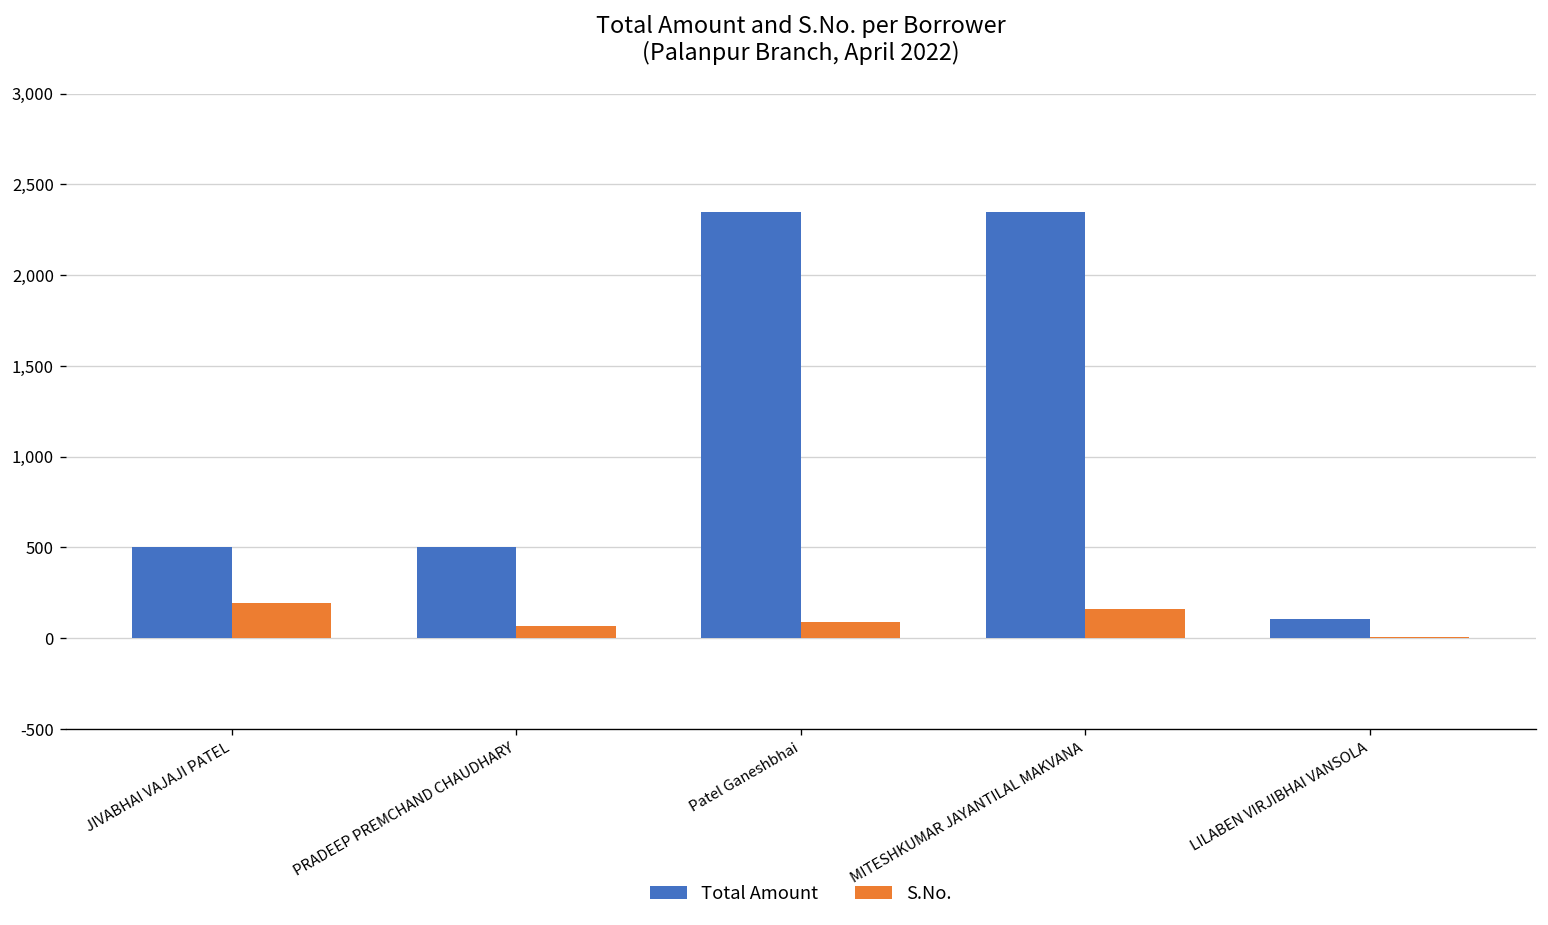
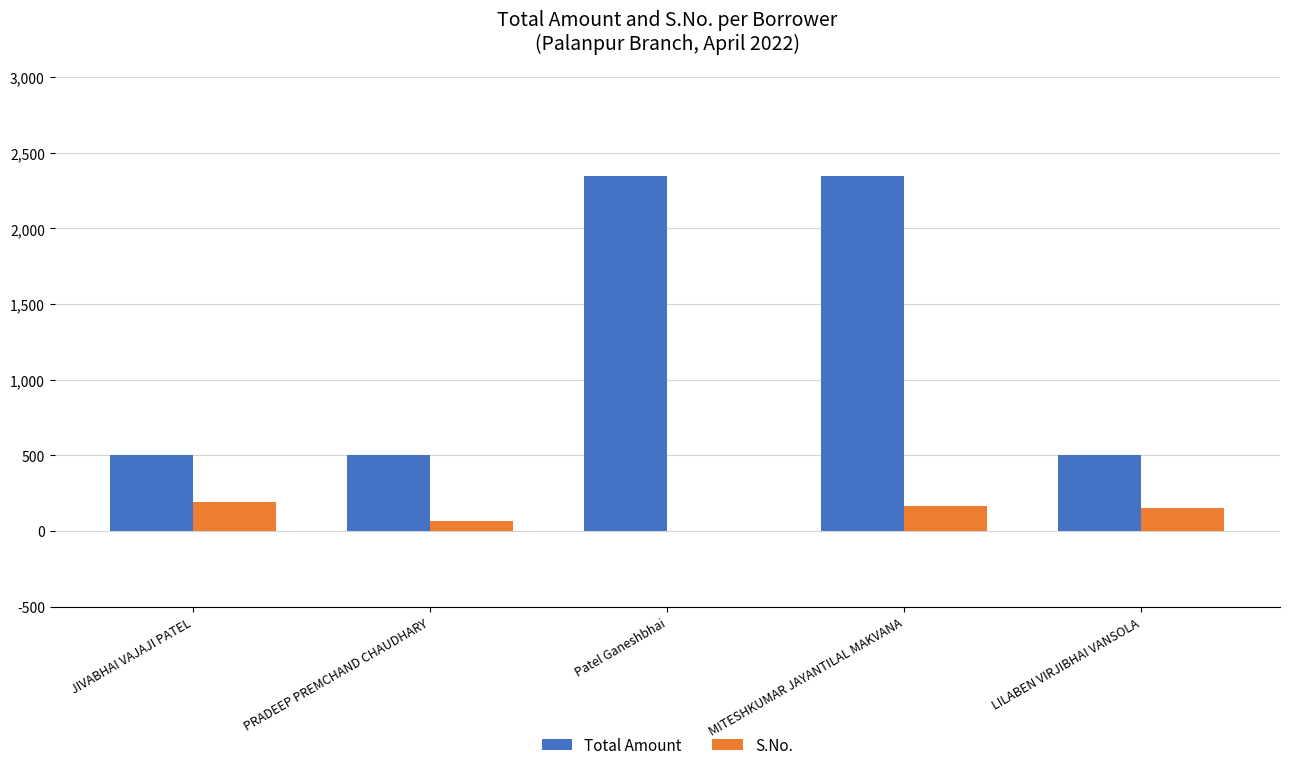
  {
    "Total Amount": {
      "JIVABHAI VAJAJI PATEL": "500",
      "PRADEEP PREMCHAND CHAUDHARY": "500",
      "Patel Ganeshbhai": "2,350",
      "MITESHKUMAR JAYANTILAL MAKVANA": "2,350",
-     "LILABEN VIRJIBHAI VANSOLA": "110"
+     "LILABEN VIRJIBHAI VANSOLA": "500"
    },
    "S.No.": {
      "JIVABHAI VAJAJI PATEL": "190",
      "PRADEEP PREMCHAND CHAUDHARY": "70",
-     "Patel Ganeshbhai": "90",
+     "Patel Ganeshbhai": "0",
      "MITESHKUMAR JAYANTILAL MAKVANA": "160",
-     "LILABEN VIRJIBHAI VANSOLA": "10"
+     "LILABEN VIRJIBHAI VANSOLA": "160"
    }
  }
